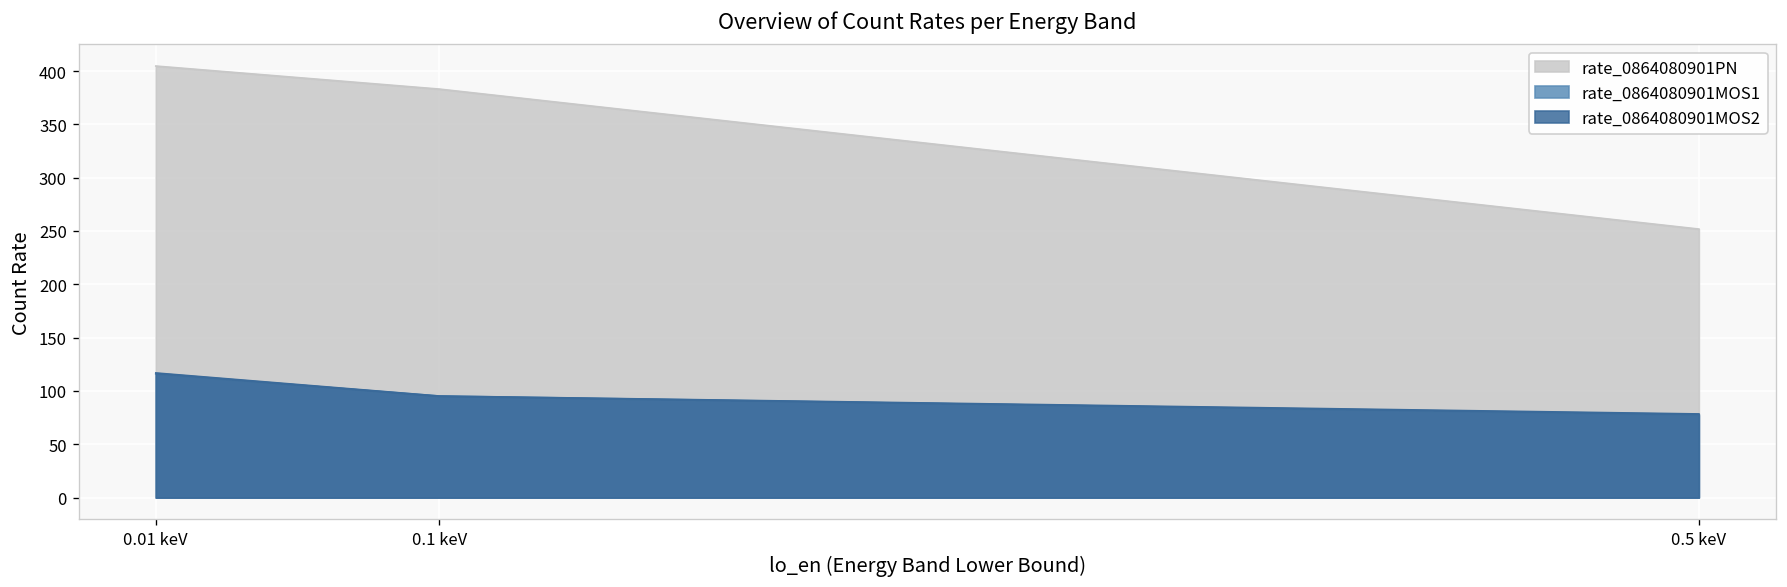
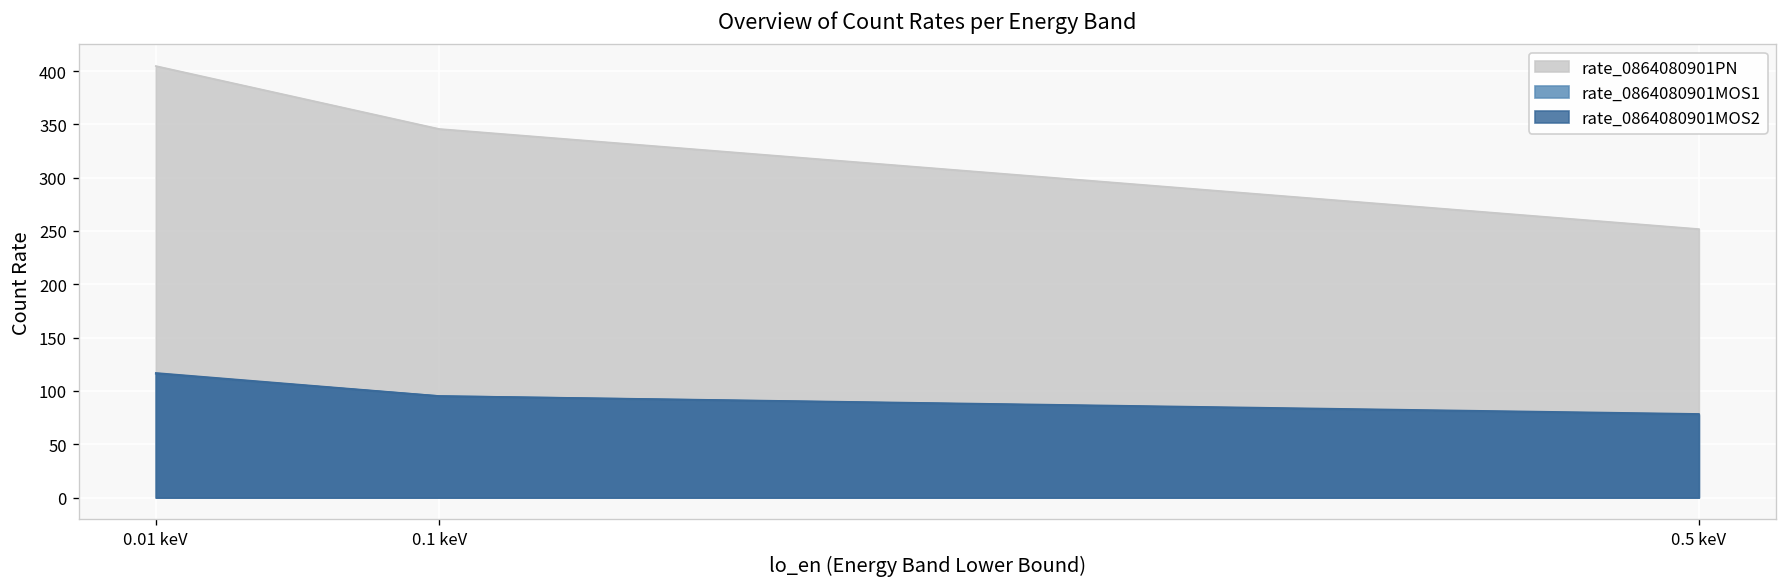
  {
    "rate_0864080901PN": {
      "0.01 keV": 400,
-     "0.1 keV": 380,
+     "0.1 keV": 350,
      "0.5 keV": 250
    }
  }
